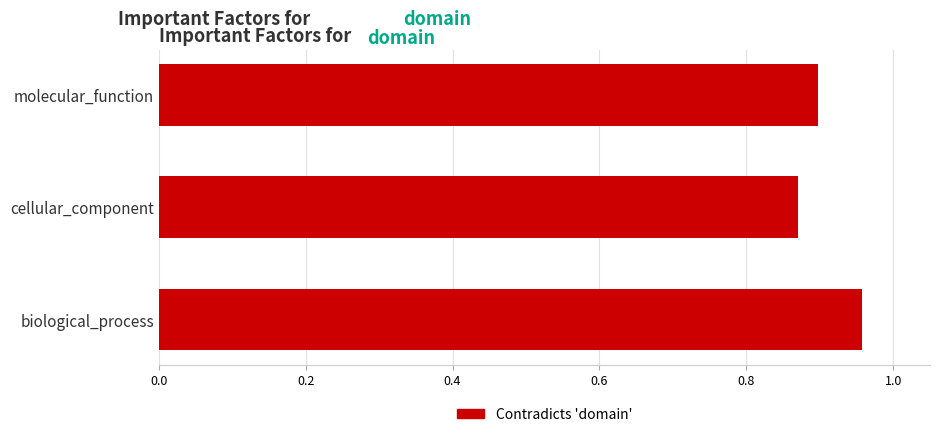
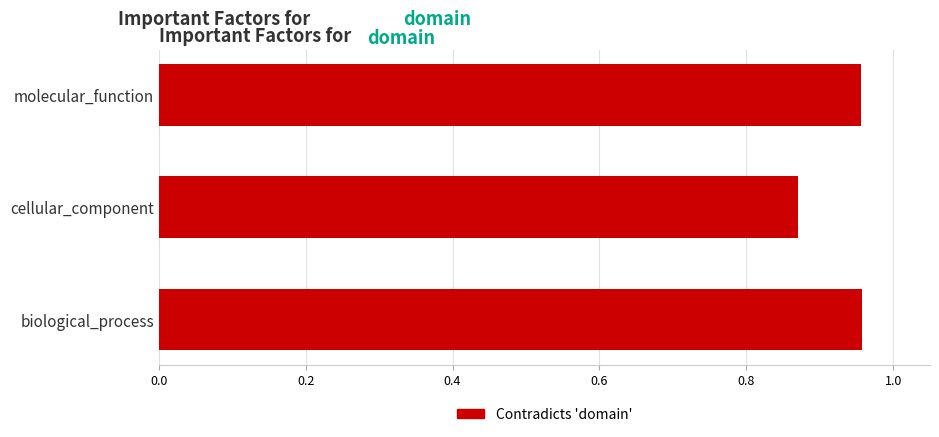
  {
-   "molecular_function": 0.90,
+   "molecular_function": 0.96,
    "cellular_component": 0.87,
    "biological_process": 0.96
  }
